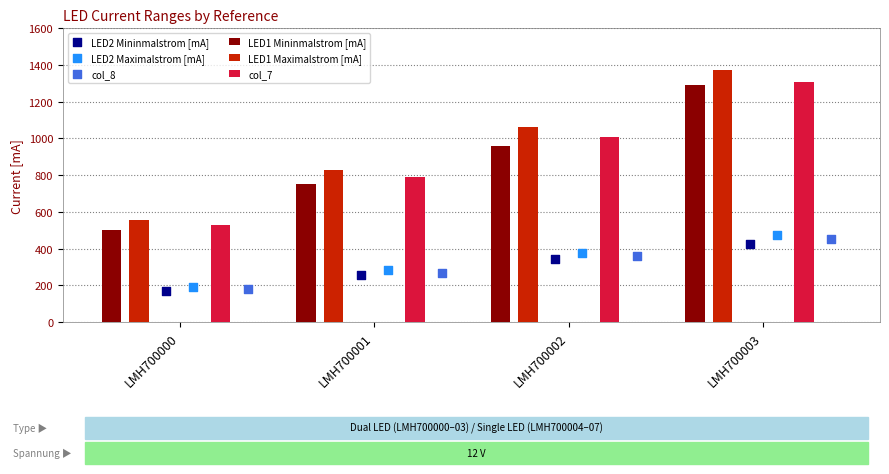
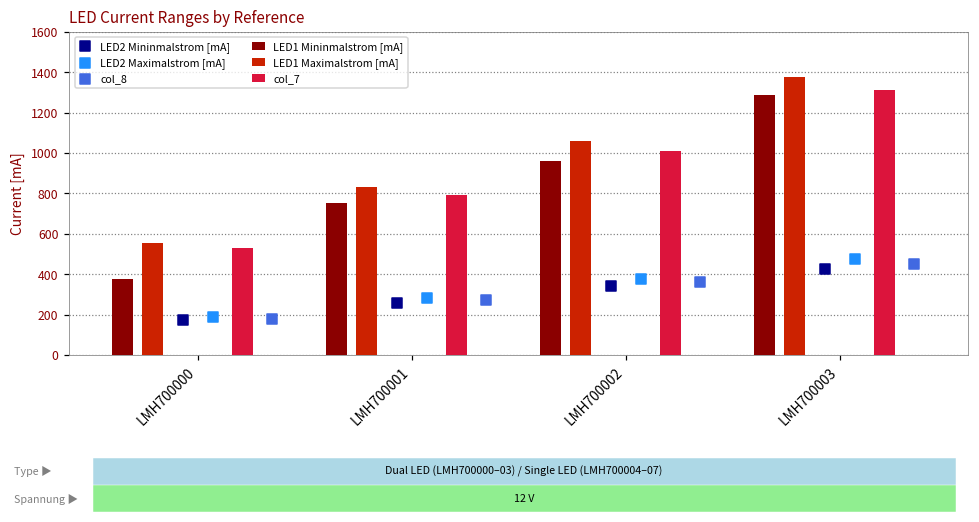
  {
    "LED1 Mininmalstrom [mA]": {
-     "LMH700000": 500,
+     "LMH700000": 370,
      "LMH700001": 750,
      "LMH700002": 960,
      "LMH700003": 1290
    },
    "LED1 Maximalstrom [mA]": {
      "LMH700000": 560,
      "LMH700001": 830,
      "LMH700002": 1060,
      "LMH700003": 1380
    },
    "col_7": {
      "LMH700000": 530,
      "LMH700001": 790,
      "LMH700002": 1010,
      "LMH700003": 1310
    }
  }
